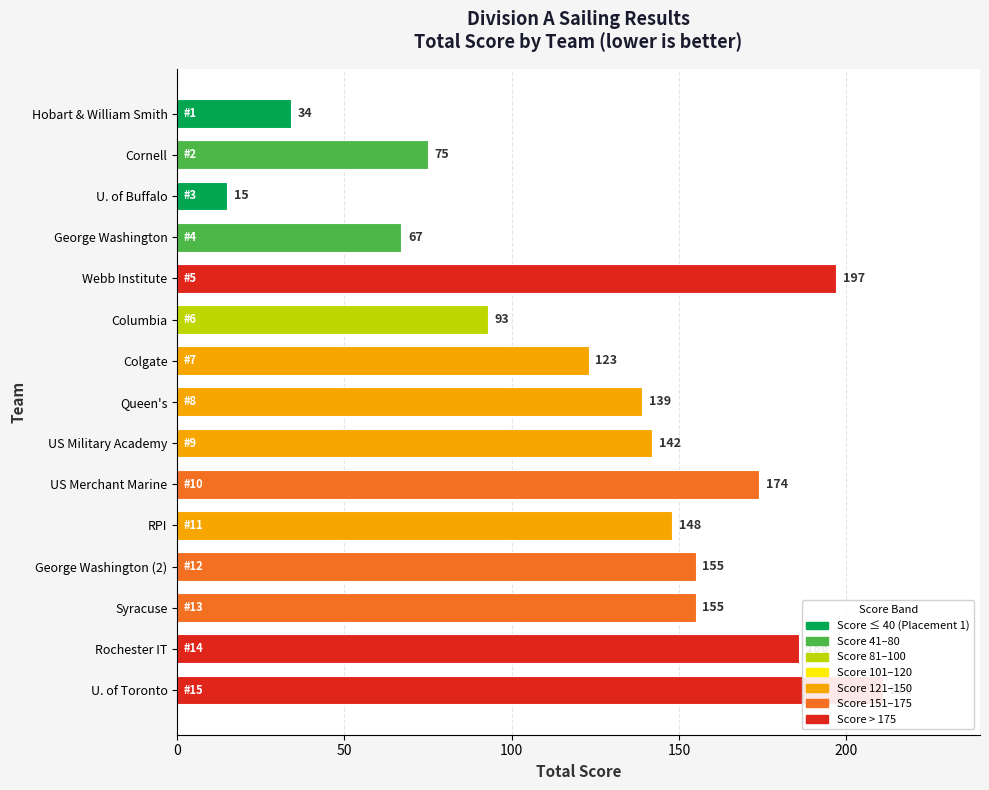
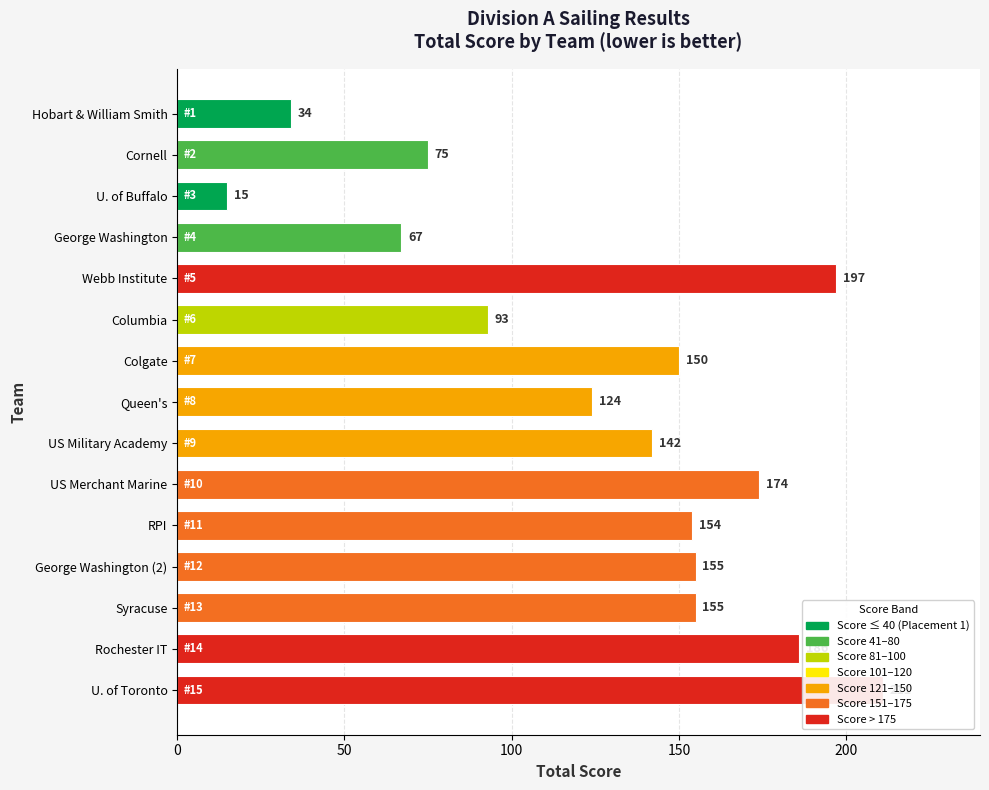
  {
    "Hobart & William Smith": 34,
    "Cornell": 75,
    "U. of Buffalo": 15,
    "George Washington": 67,
    "Webb Institute": 197,
    "Columbia": 93,
-   "Colgate": 123,
-   "Queen's": 139,
+   "Colgate": 150,
+   "Queen's": 124,
    "US Military Academy": 142,
    "US Merchant Marine": 174,
-   "RPI": 148,
+   "RPI": 154,
    "George Washington (2)": 155,
    "Syracuse": 155
  }
